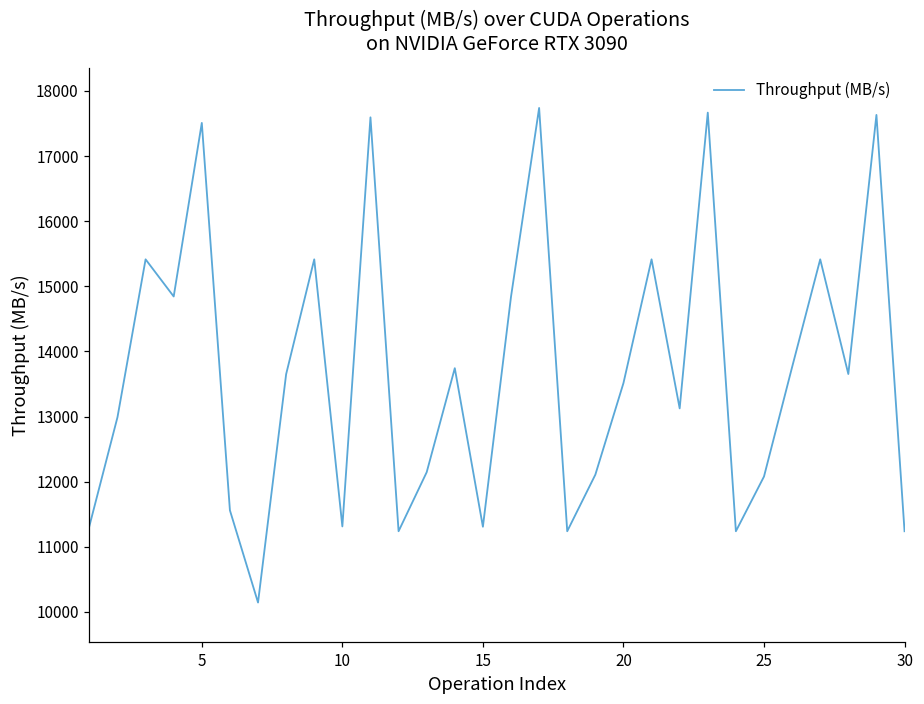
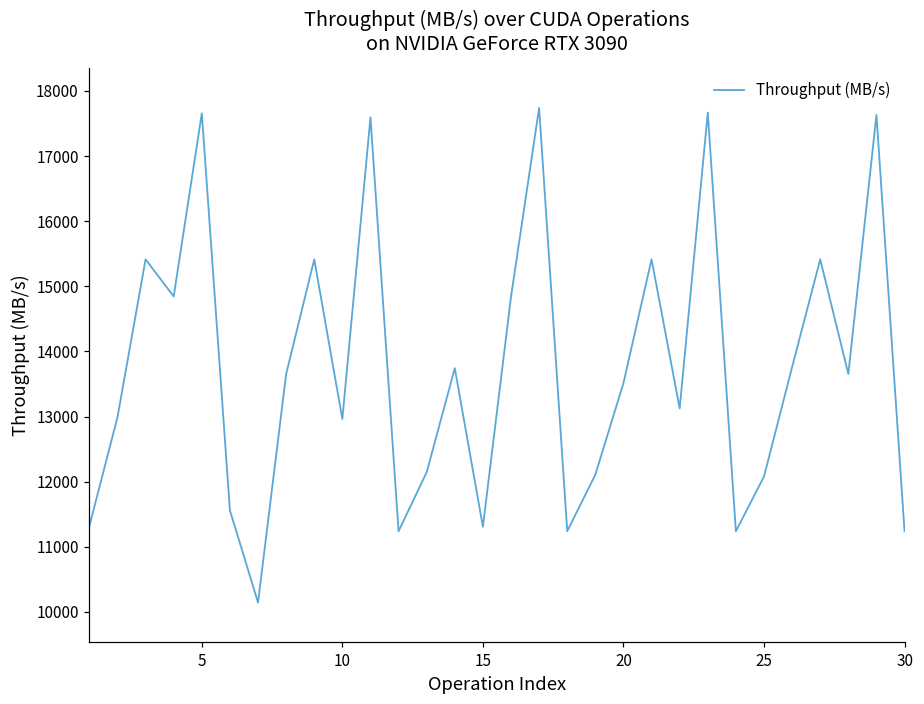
  {
-   "5": 17500,
-   "10": 11300,
+   "5": 17700,
+   "10": 13000,
    "15": 11300,
    "20": 13500,
    "25": 12100,
    "30": 11200
  }
